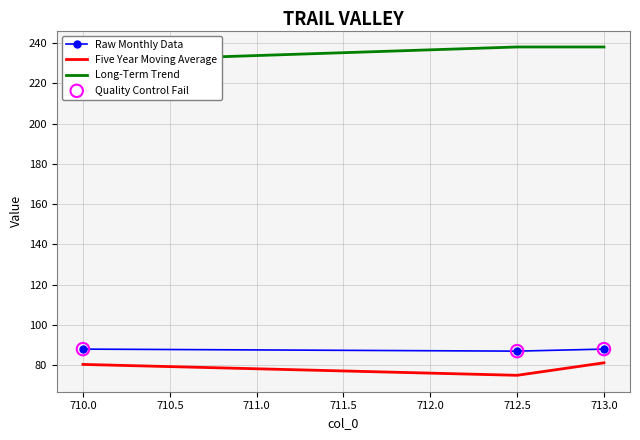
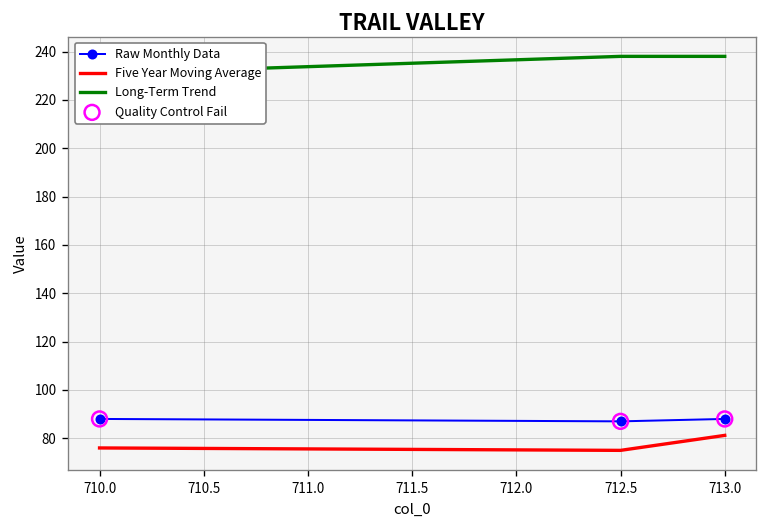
  {
    "Five Year Moving Average": {
-     "710.0": 80,
+     "710.0": 76,
      "712.5": 75,
      "713.0": 81
    },
    "Long-Term Trend": {
      "712.5": 238,
      "713.0": 238
    }
  }
